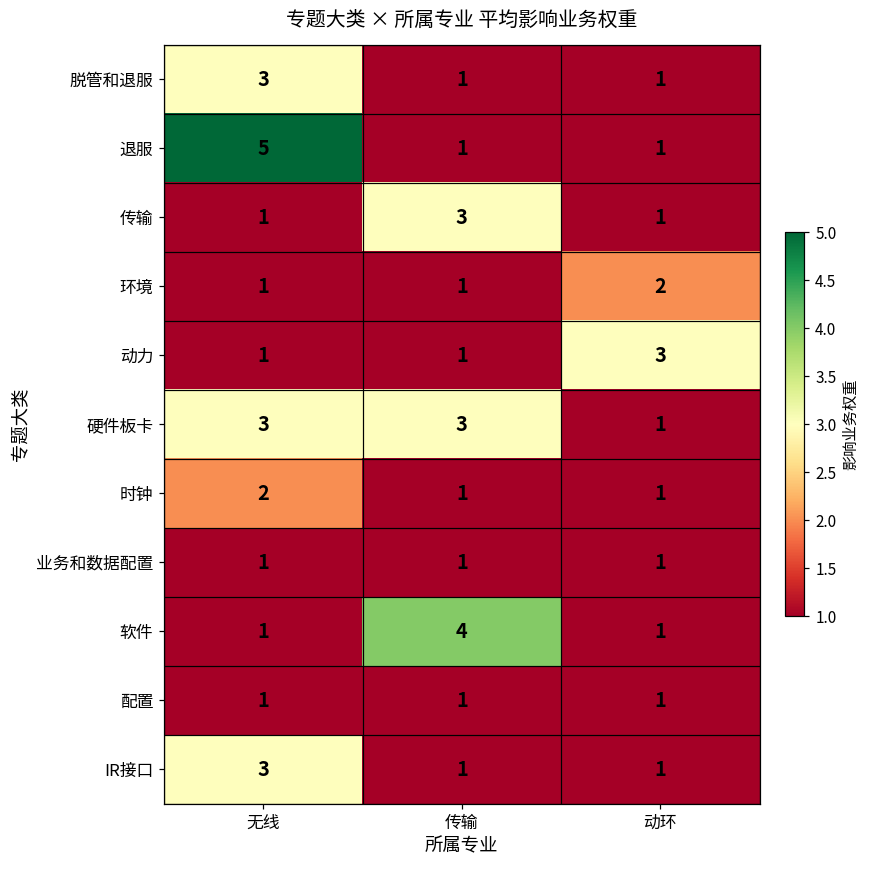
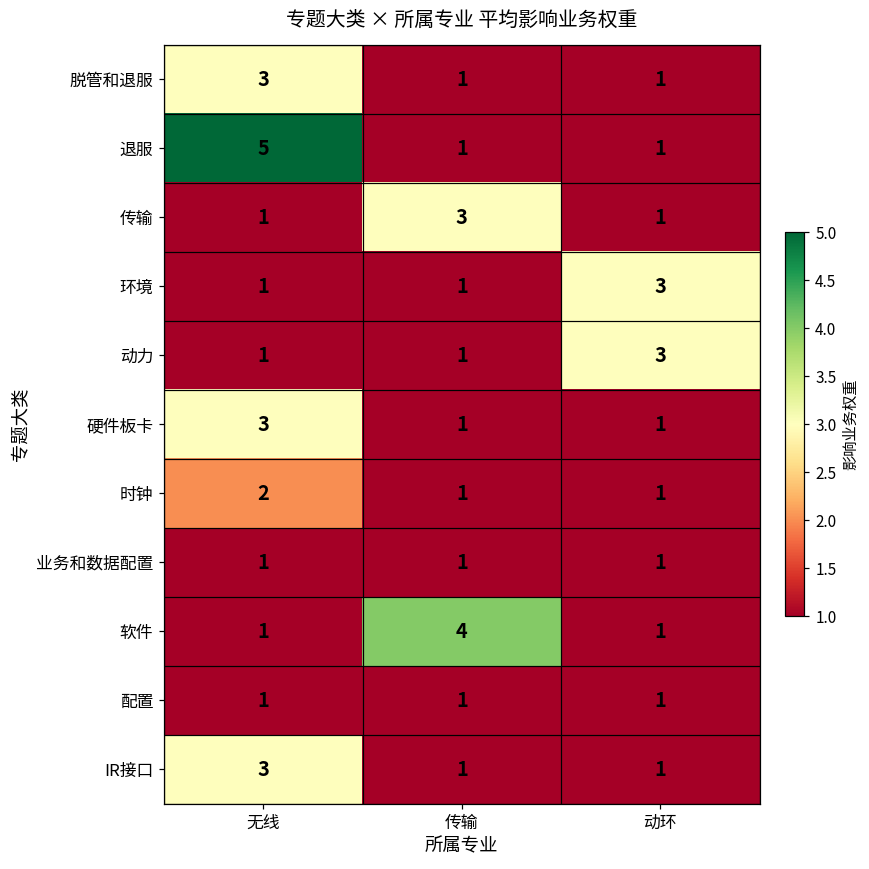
  {
    "脱管和退服": {
      "无线": 3,
      "传输": 1,
      "动环": 1
    },
    "退服": {
      "无线": 5,
      "传输": 1,
      "动环": 1
    },
    "传输": {
      "无线": 1,
      "传输": 3,
      "动环": 1
    },
    "环境": {
      "无线": 1,
      "传输": 1,
-     "动环": 2
+     "动环": 3
    },
    "动力": {
      "无线": 1,
      "传输": 1,
      "动环": 3
    },
    "硬件板卡": {
      "无线": 3,
-     "传输": 3,
+     "传输": 1,
      "动环": 1
    },
    "时钟": {
      "无线": 2,
      "传输": 1,
      "动环": 1
    },
    "业务和数据配置": {
      "无线": 1,
      "传输": 1,
      "动环": 1
    },
    "软件": {
      "无线": 1,
      "传输": 4,
      "动环": 1
    },
    "配置": {
      "无线": 1,
      "传输": 1,
      "动环": 1
    },
    "IR接口": {
      "无线": 3,
      "传输": 1,
      "动环": 1
    }
  }
